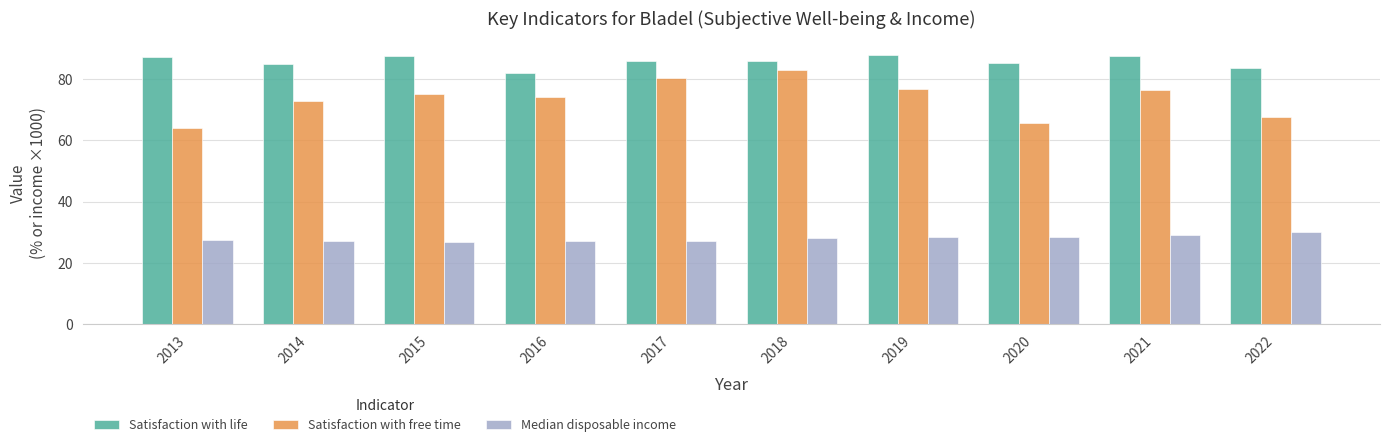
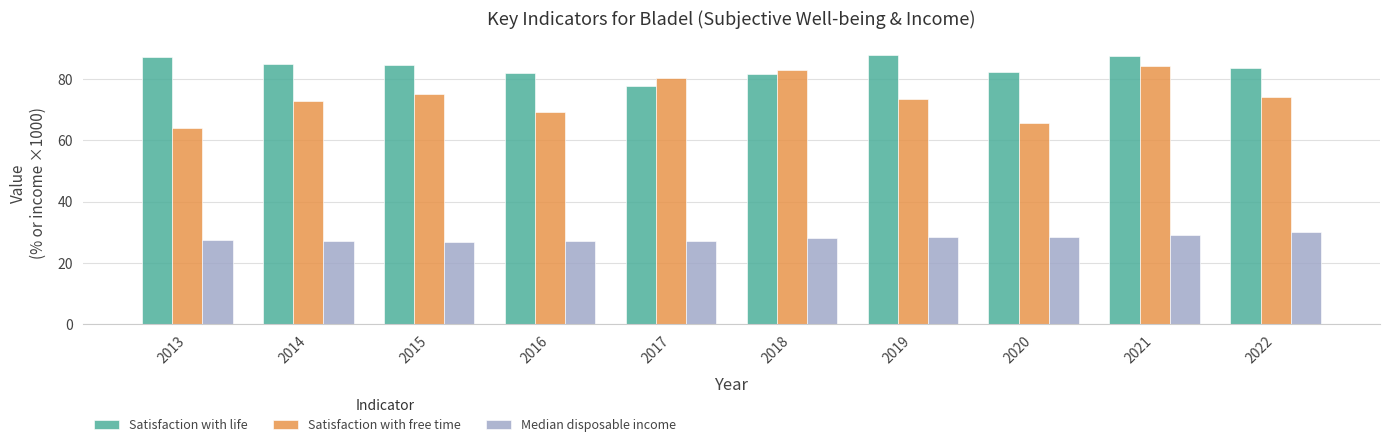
  {
    "Satisfaction with life": {
      "2013": 87,
      "2014": 85,
-     "2015": 88,
+     "2015": 85,
      "2016": 82,
-     "2017": 86,
-     "2018": 86,
+     "2017": 78,
+     "2018": 82,
      "2019": 88,
-     "2020": 85,
+     "2020": 82,
      "2021": 88,
      "2022": 84
    },
    "Satisfaction with free time": {
      "2013": 64,
      "2014": 73,
      "2015": 75,
-     "2016": 74,
+     "2016": 69,
      "2017": 80,
      "2018": 83,
-     "2019": 77,
+     "2019": 74,
      "2020": 66,
-     "2021": 76,
-     "2022": 68
+     "2021": 84,
+     "2022": 74
    },
    "Median disposable income": {
      "2013": 28,
      "2014": 27,
      "2015": 27,
      "2016": 27,
      "2017": 27,
      "2018": 28,
      "2019": 29,
      "2020": 29,
      "2021": 29,
      "2022": 30
    }
  }
